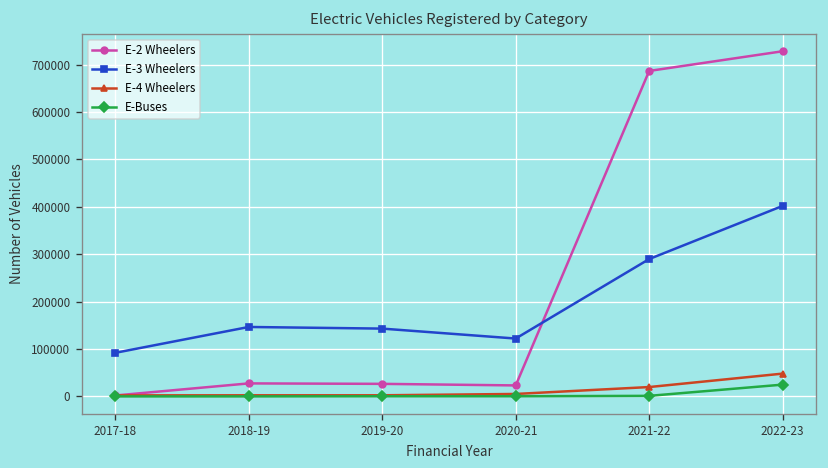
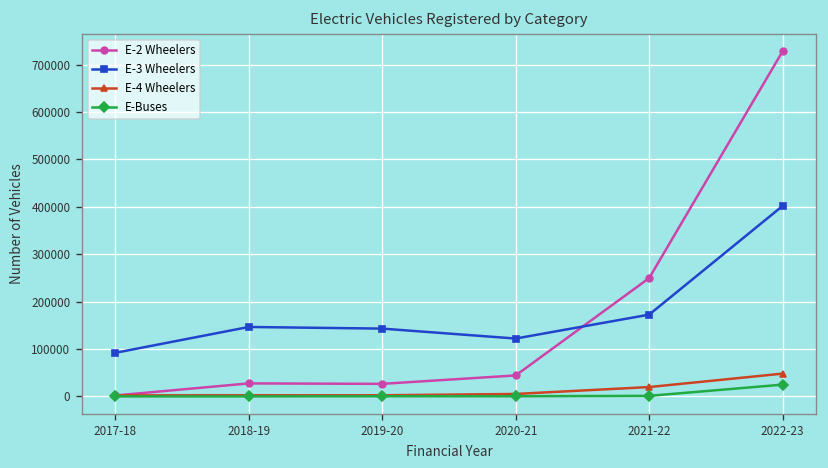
  {
    "E-2 Wheelers": {
      "2018-19": 30000,
      "2019-20": 30000,
-     "2020-21": 20000,
-     "2021-22": 690000,
+     "2020-21": 40000,
+     "2021-22": 250000,
      "2022-23": 730000
    },
    "E-3 Wheelers": {
      "2017-18": 90000,
      "2018-19": 150000,
      "2019-20": 140000,
      "2020-21": 120000,
-     "2021-22": 290000,
+     "2021-22": 170000,
      "2022-23": 400000
    },
    "E-4 Wheelers": {
      "2021-22": 20000,
      "2022-23": 50000
    },
    "E-Buses": {
      "2021-22": 0,
      "2022-23": 20000
    }
  }
